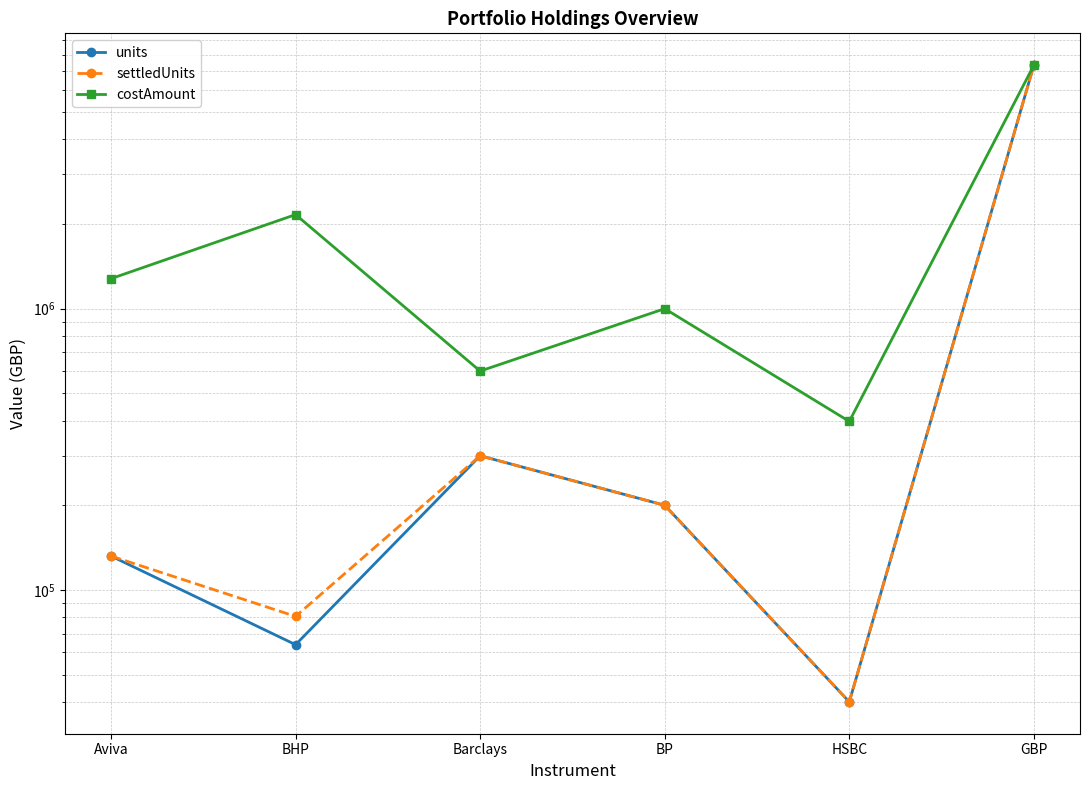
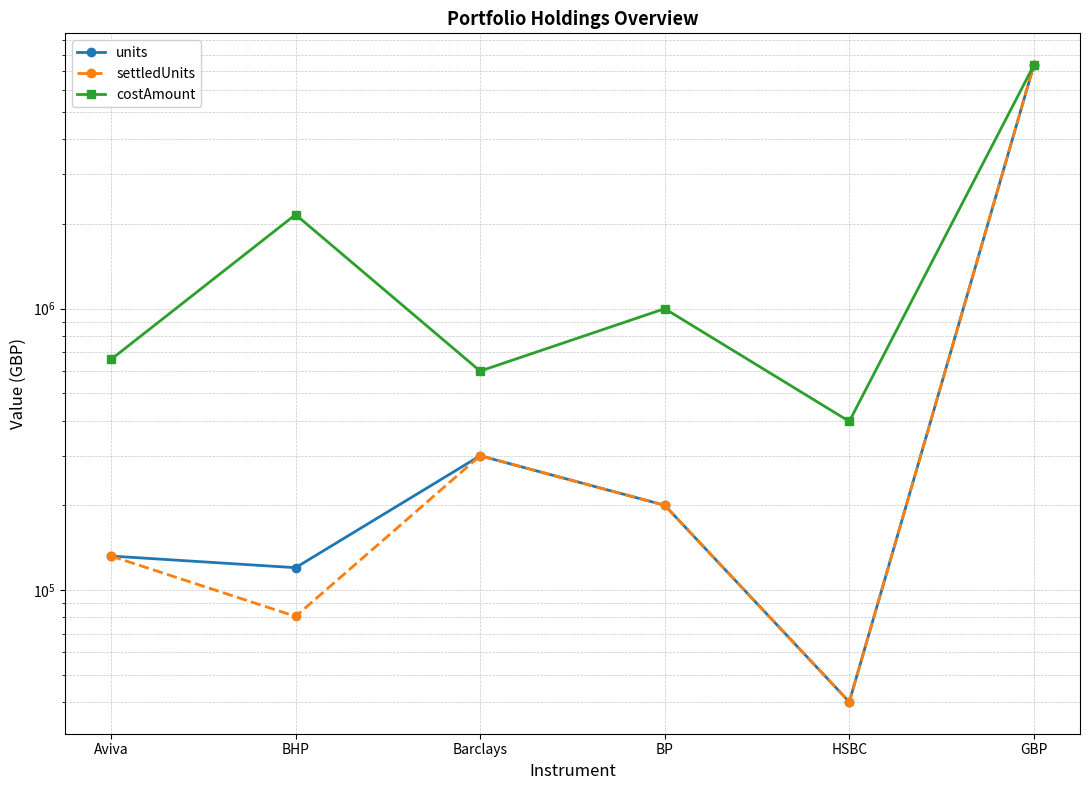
  {
    "units": {
-     "BHP": 64000
+     "BHP": 120000
    },
    "settledUnits": {
      "BHP": 81000
    },
    "costAmount": {
-     "Aviva": 1300000,
+     "Aviva": 660000,
      "BHP": 2200000,
      "Barclays": 600000,
      "BP": 1000000,
      "HSBC": 400000
    }
  }
